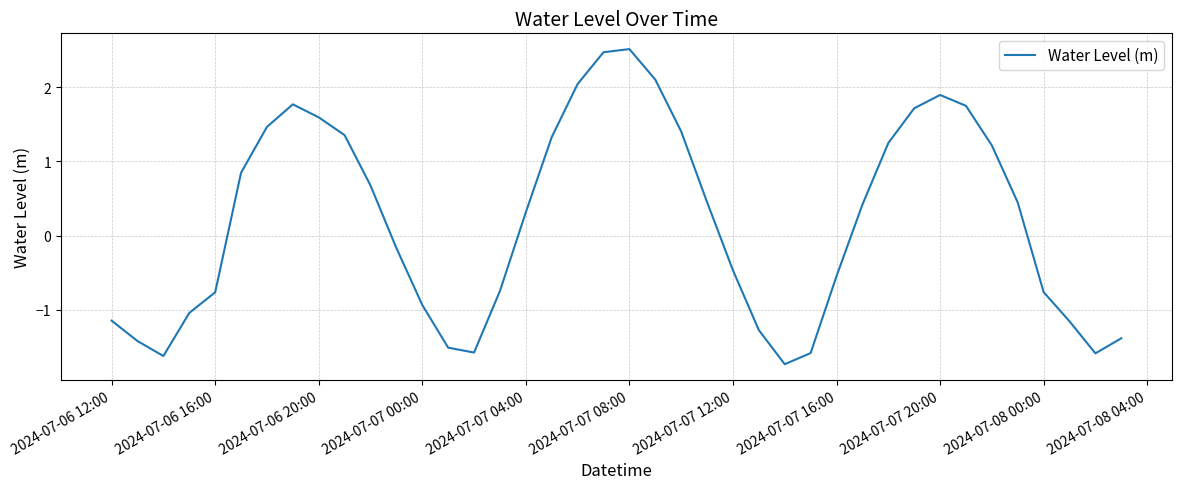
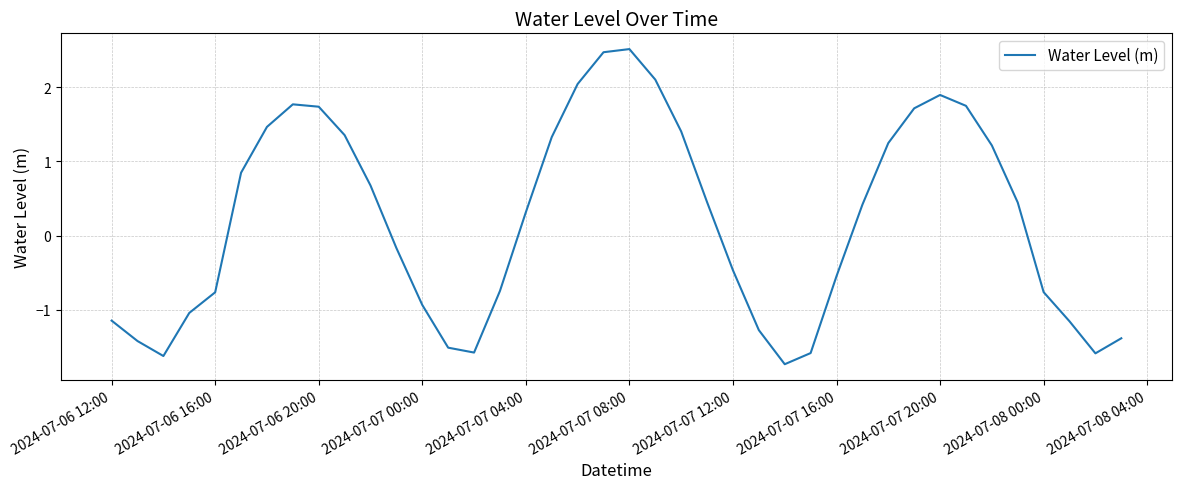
  {
    "2024-07-06 12:00": -1.1,
    "2024-07-06 16:00": -0.8,
-   "2024-07-06 20:00": 1.6,
+   "2024-07-06 20:00": 1.7,
    "2024-07-07 00:00": -0.9,
    "2024-07-07 04:00": 0.3,
    "2024-07-07 08:00": 2.5,
    "2024-07-07 12:00": -0.5,
    "2024-07-07 16:00": -0.5,
    "2024-07-07 20:00": 1.9,
    "2024-07-08 00:00": -0.8
  }
